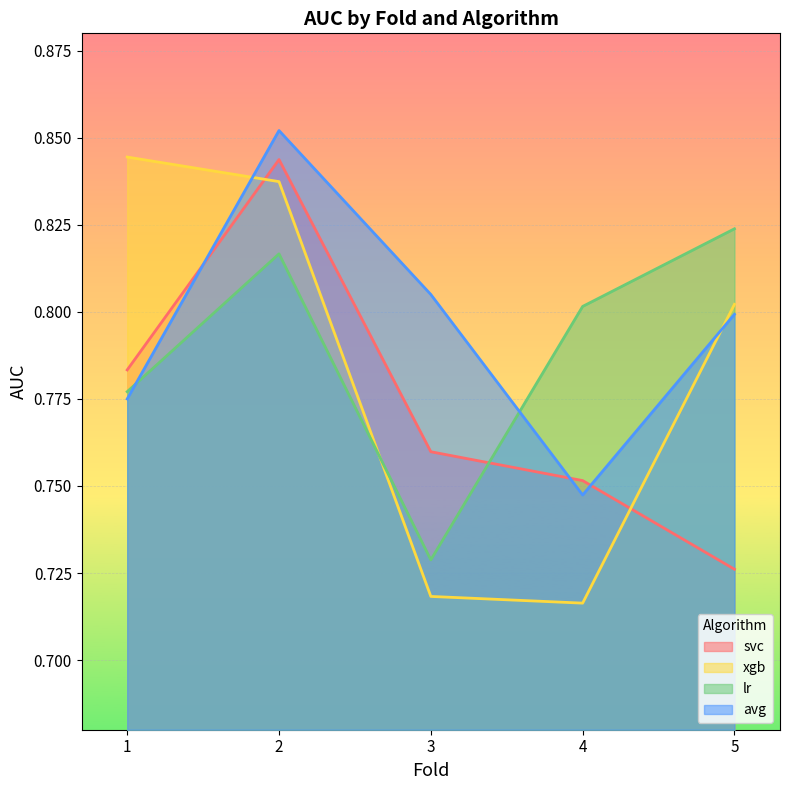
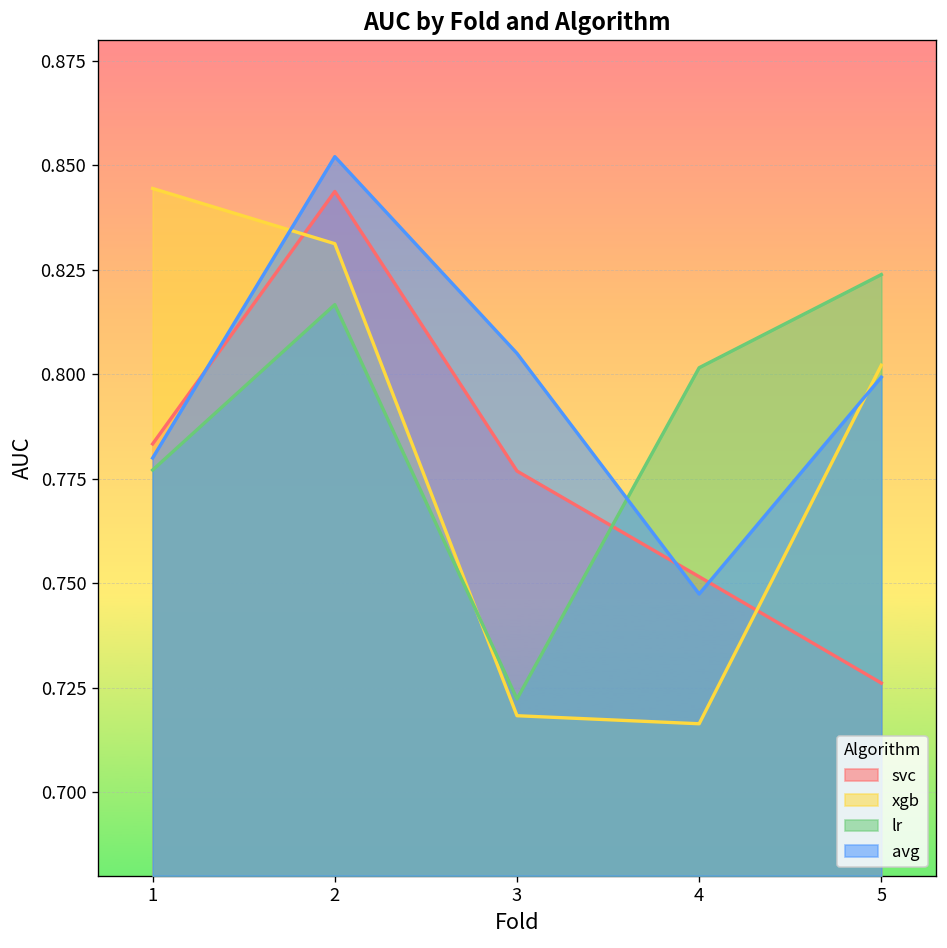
  {
    "svc": {
      "1": 0.783,
      "2": 0.844,
-     "3": 0.760,
+     "3": 0.777,
      "4": 0.752,
      "5": 0.726
    },
    "xgb": {
      "1": 0.844,
-     "2": 0.837,
+     "2": 0.831,
      "3": 0.718,
      "4": 0.716,
      "5": 0.802
    },
    "lr": {
      "1": 0.777,
      "2": 0.817,
-     "3": 0.729,
+     "3": 0.722,
      "4": 0.802,
      "5": 0.824
    },
    "avg": {
-     "1": 0.775,
+     "1": 0.780,
      "2": 0.852,
      "3": 0.805,
      "4": 0.747,
      "5": 0.799
    }
  }
